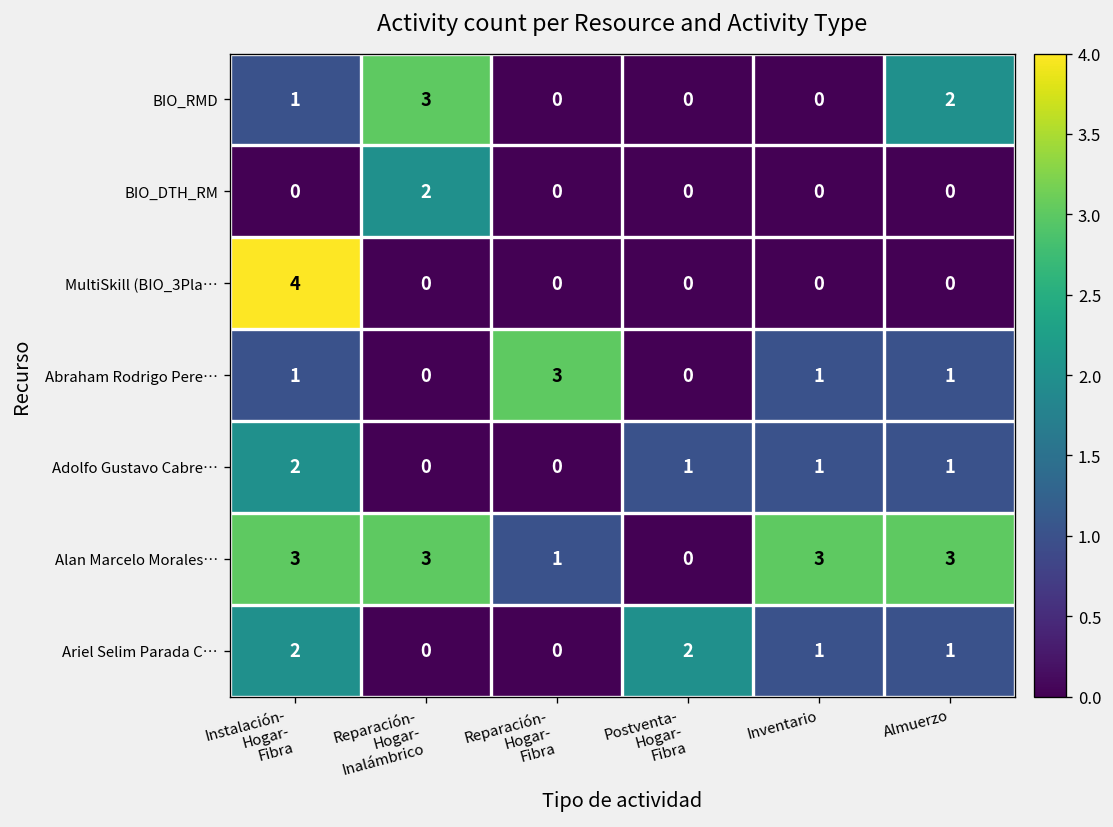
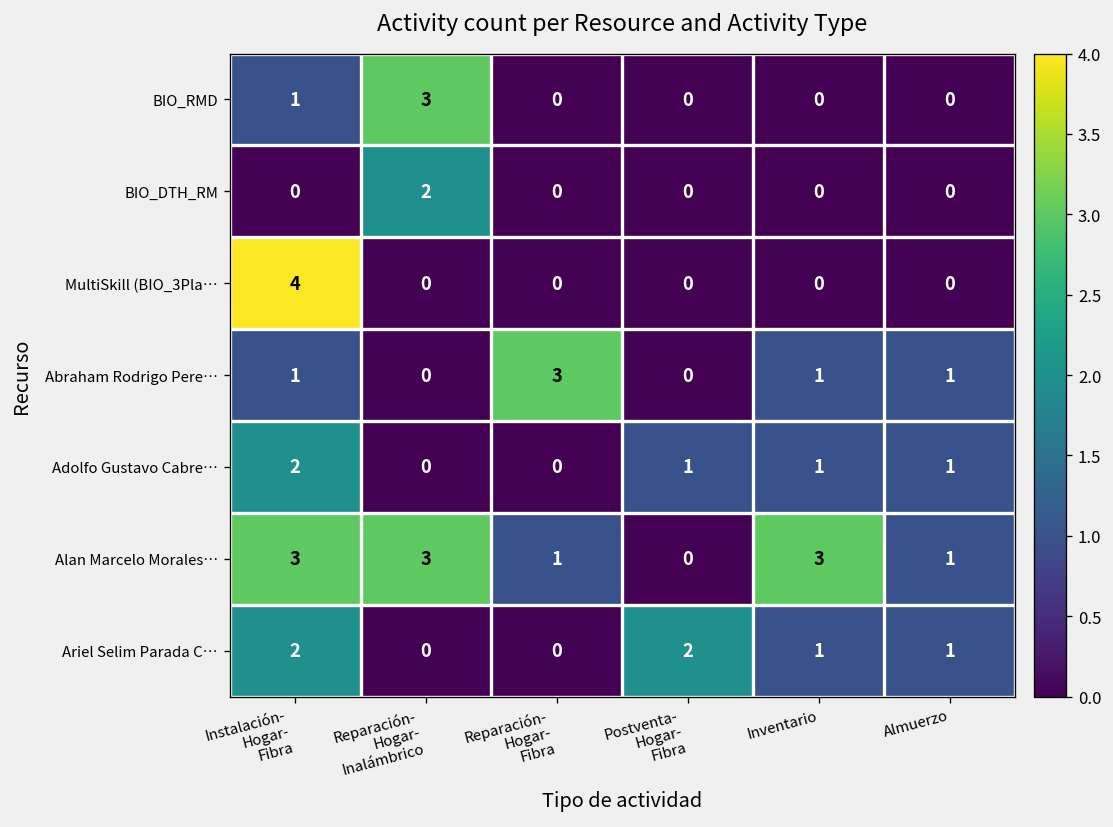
  {
    "BIO_RMD": {
      "Instalación- Hogar- Fibra": 1,
      "Reparación- Hogar- Inalámbrico": 3,
      "Reparación- Hogar- Fibra": 0,
      "Postventa- Hogar- Fibra": 0,
      "Inventario": 0,
-     "Almuerzo": 2
+     "Almuerzo": 0
    },
    "BIO_DTH_RM": {
      "Instalación- Hogar- Fibra": 0,
      "Reparación- Hogar- Inalámbrico": 2,
      "Reparación- Hogar- Fibra": 0,
      "Postventa- Hogar- Fibra": 0,
      "Inventario": 0,
      "Almuerzo": 0
    },
    "MultiSkill (BIO_3Pla…": {
      "Instalación- Hogar- Fibra": 4,
      "Reparación- Hogar- Inalámbrico": 0,
      "Reparación- Hogar- Fibra": 0,
      "Postventa- Hogar- Fibra": 0,
      "Inventario": 0,
      "Almuerzo": 0
    },
    "Abraham Rodrigo Pere…": {
      "Instalación- Hogar- Fibra": 1,
      "Reparación- Hogar- Inalámbrico": 0,
      "Reparación- Hogar- Fibra": 3,
      "Postventa- Hogar- Fibra": 0,
      "Inventario": 1,
      "Almuerzo": 1
    },
    "Adolfo Gustavo Cabre…": {
      "Instalación- Hogar- Fibra": 2,
      "Reparación- Hogar- Inalámbrico": 0,
      "Reparación- Hogar- Fibra": 0,
      "Postventa- Hogar- Fibra": 1,
      "Inventario": 1,
      "Almuerzo": 1
    },
    "Alan Marcelo Morales…": {
      "Instalación- Hogar- Fibra": 3,
      "Reparación- Hogar- Inalámbrico": 3,
      "Reparación- Hogar- Fibra": 1,
      "Postventa- Hogar- Fibra": 0,
      "Inventario": 3,
-     "Almuerzo": 3
+     "Almuerzo": 1
    },
    "Ariel Selim Parada C…": {
      "Instalación- Hogar- Fibra": 2,
      "Reparación- Hogar- Inalámbrico": 0,
      "Reparación- Hogar- Fibra": 0,
      "Postventa- Hogar- Fibra": 2,
      "Inventario": 1,
      "Almuerzo": 1
    }
  }
